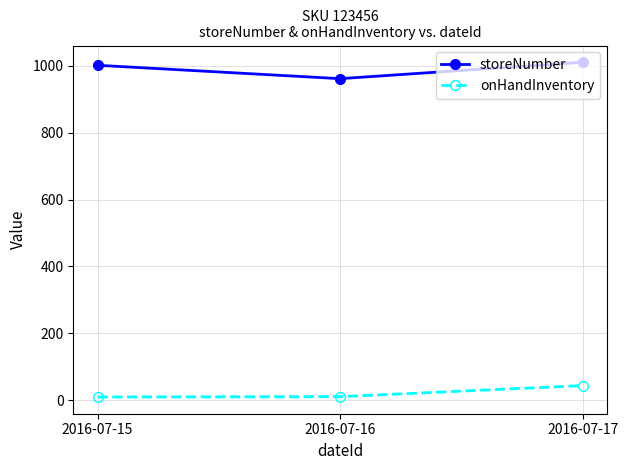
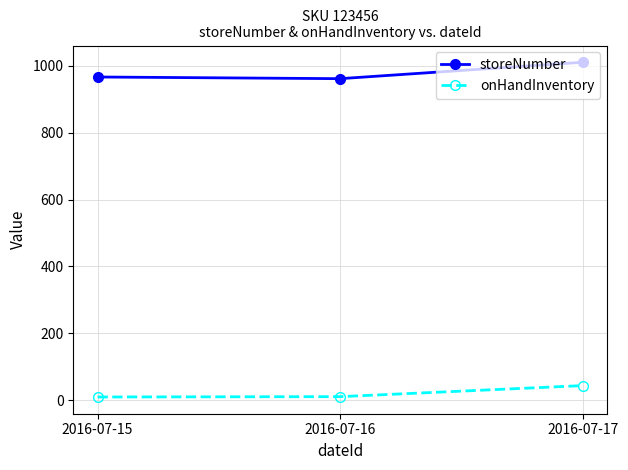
  {
    "storeNumber": {
-     "2016-07-15": 1000,
+     "2016-07-15": 970,
      "2016-07-16": 960
    },
    "onHandInventory": {
      "2016-07-15": 10,
      "2016-07-16": 10,
      "2016-07-17": 40
    }
  }
